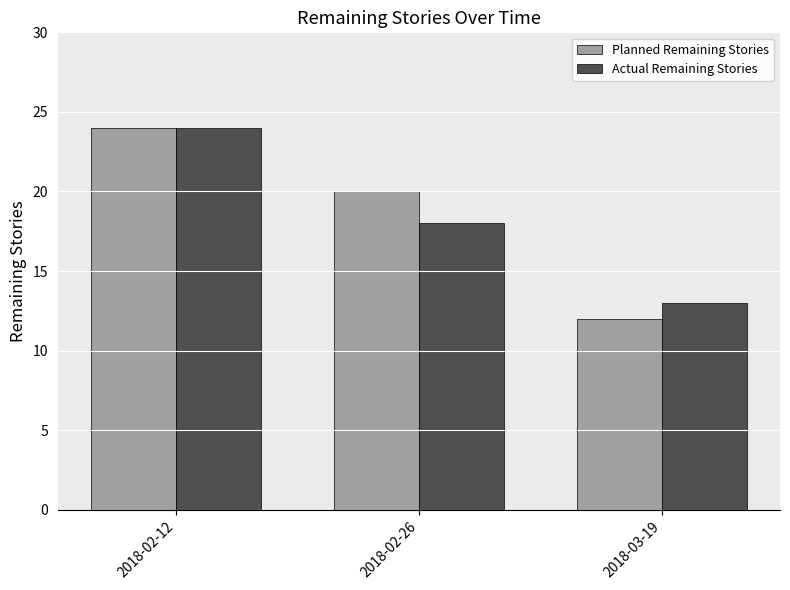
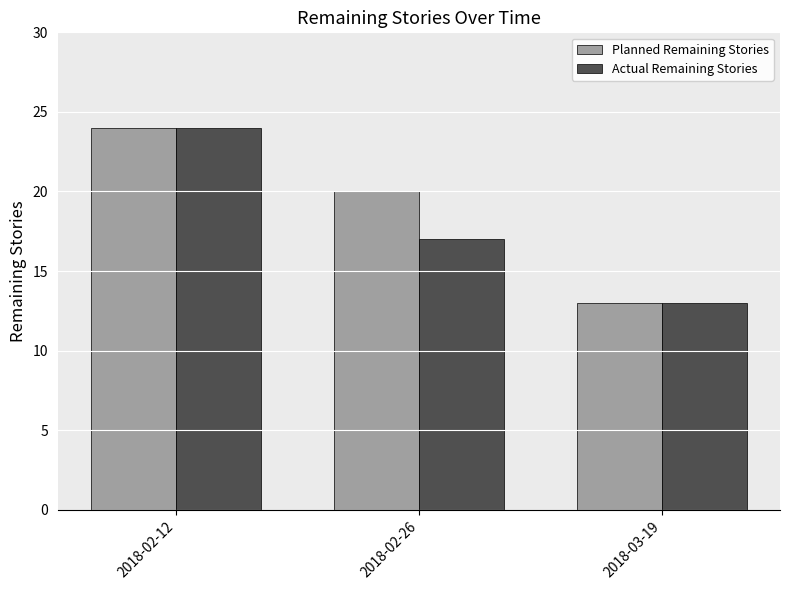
  {
    "Planned Remaining Stories": {
      "2018-02-12": 24,
      "2018-02-26": 20,
-     "2018-03-19": 12
+     "2018-03-19": 13
    },
    "Actual Remaining Stories": {
      "2018-02-12": 24,
-     "2018-02-26": 18,
+     "2018-02-26": 17,
      "2018-03-19": 13
    }
  }
